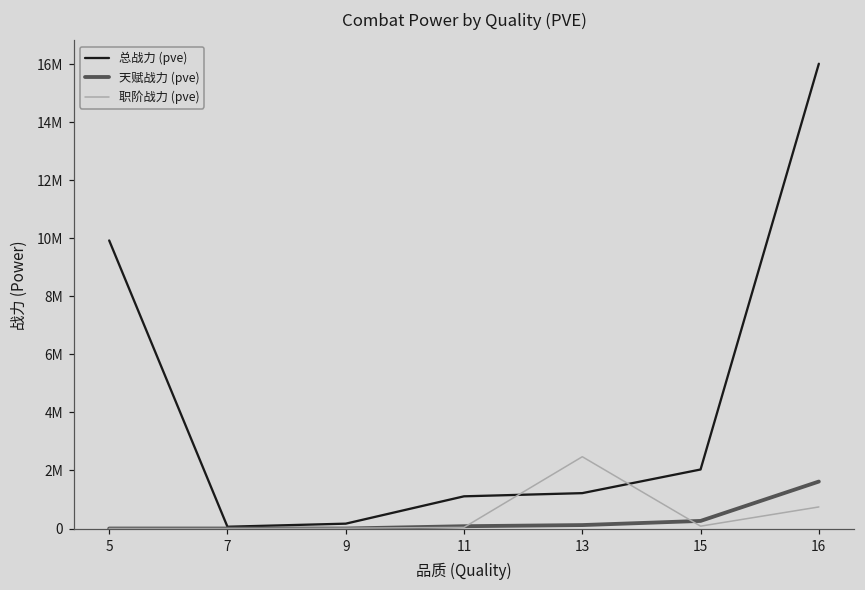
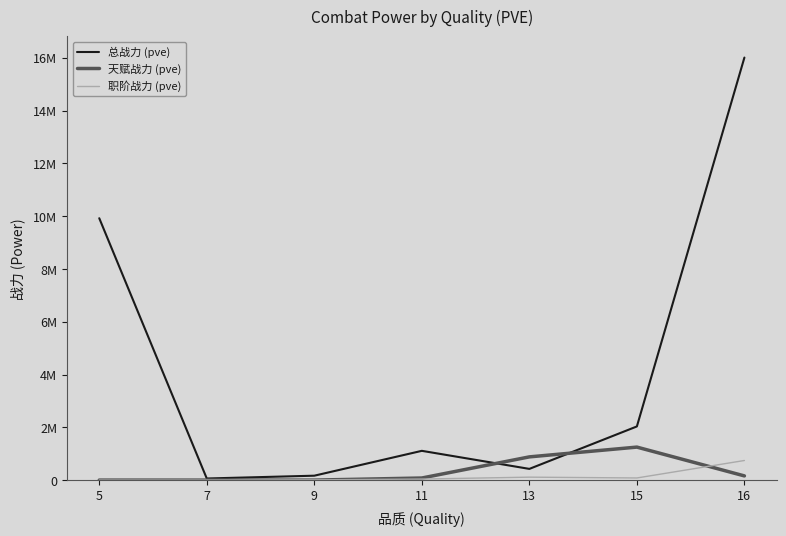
  {
    "总战力 (pve)": {
      "5": 9900000,
      "9": 200000,
      "11": 1100000,
-     "13": 1200000,
+     "13": 400000,
      "15": 2000000,
      "16": 16000000
    },
    "天赋战力 (pve)": {
-     "13": 100000,
-     "15": 300000,
-     "16": 1600000
+     "13": 900000,
+     "15": 1300000,
+     "16": 200000
    },
    "职阶战力 (pve)": {
-     "13": 2500000,
+     "13": 100000,
      "15": 100000,
      "16": 700000
    }
  }
